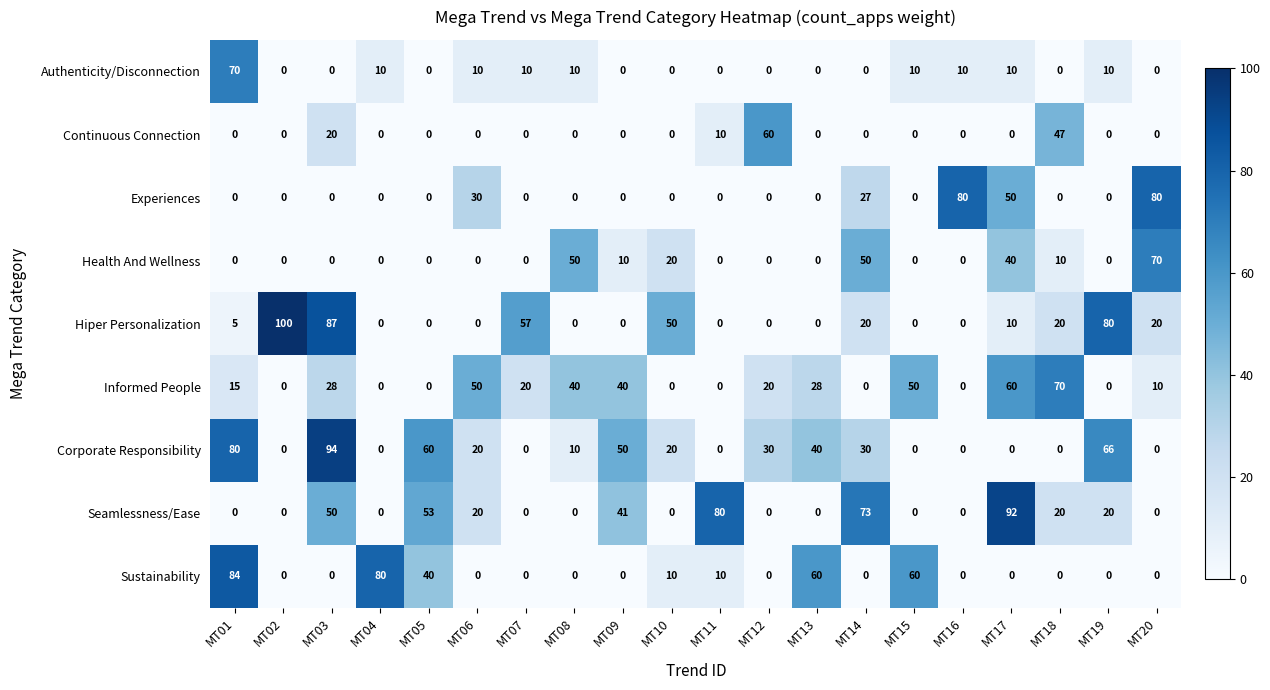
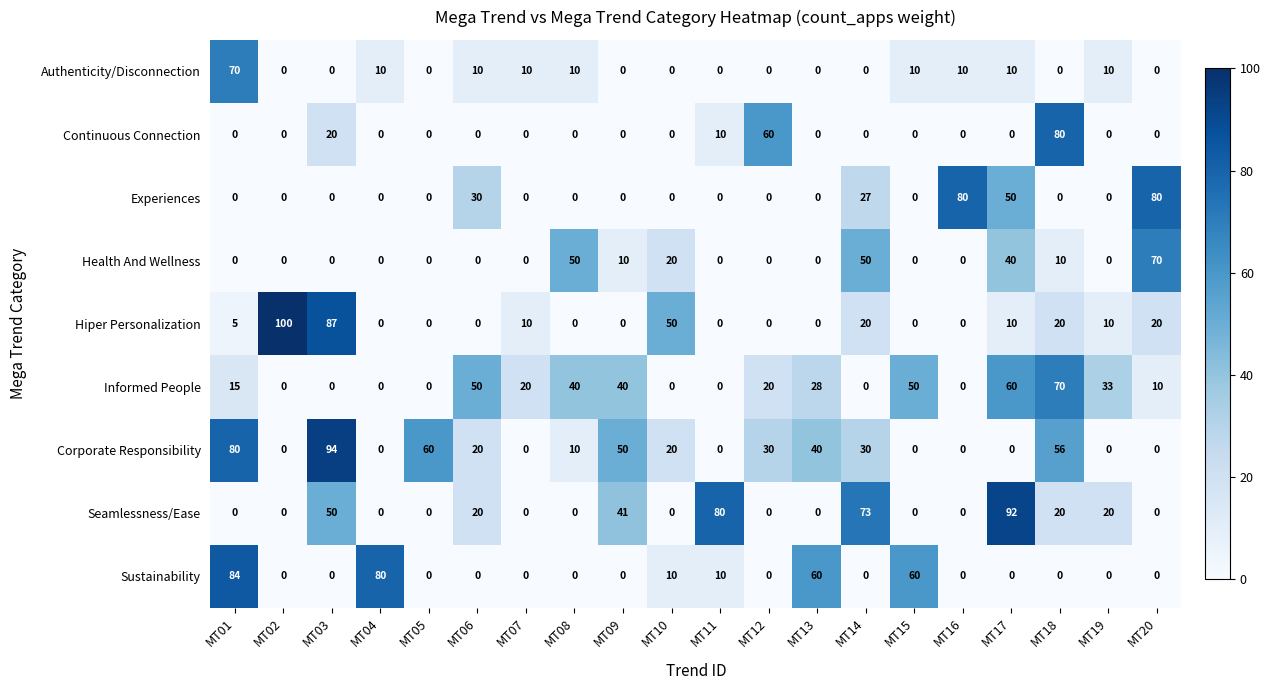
  {
    "Authenticity/Disconnection": {
      "MT01": 70,
      "MT02": 0,
      "MT03": 0,
      "MT04": 10,
      "MT05": 0,
      "MT06": 10,
      "MT07": 10,
      "MT08": 10,
      "MT09": 0,
      "MT10": 0,
      "MT11": 0,
      "MT12": 0,
      "MT13": 0,
      "MT14": 0,
      "MT15": 10,
      "MT16": 10,
      "MT17": 10,
      "MT18": 0,
      "MT19": 10,
      "MT20": 0
    },
    "Continuous Connection": {
      "MT01": 0,
      "MT02": 0,
      "MT03": 20,
      "MT04": 0,
      "MT05": 0,
      "MT06": 0,
      "MT07": 0,
      "MT08": 0,
      "MT09": 0,
      "MT10": 0,
      "MT11": 10,
      "MT12": 60,
      "MT13": 0,
      "MT14": 0,
      "MT15": 0,
      "MT16": 0,
      "MT17": 0,
-     "MT18": 47,
+     "MT18": 80,
      "MT19": 0,
      "MT20": 0
    },
    "Experiences": {
      "MT01": 0,
      "MT02": 0,
      "MT03": 0,
      "MT04": 0,
      "MT05": 0,
      "MT06": 30,
      "MT07": 0,
      "MT08": 0,
      "MT09": 0,
      "MT10": 0,
      "MT11": 0,
      "MT12": 0,
      "MT13": 0,
      "MT14": 27,
      "MT15": 0,
      "MT16": 80,
      "MT17": 50,
      "MT18": 0,
      "MT19": 0,
      "MT20": 80
    },
    "Health And Wellness": {
      "MT01": 0,
      "MT02": 0,
      "MT03": 0,
      "MT04": 0,
      "MT05": 0,
      "MT06": 0,
      "MT07": 0,
      "MT08": 50,
      "MT09": 10,
      "MT10": 20,
      "MT11": 0,
      "MT12": 0,
      "MT13": 0,
      "MT14": 50,
      "MT15": 0,
      "MT16": 0,
      "MT17": 40,
      "MT18": 10,
      "MT19": 0,
      "MT20": 70
    },
    "Hiper Personalization": {
      "MT01": 5,
      "MT02": 100,
      "MT03": 87,
      "MT04": 0,
      "MT05": 0,
      "MT06": 0,
-     "MT07": 57,
+     "MT07": 10,
      "MT08": 0,
      "MT09": 0,
      "MT10": 50,
      "MT11": 0,
      "MT12": 0,
      "MT13": 0,
      "MT14": 20,
      "MT15": 0,
      "MT16": 0,
      "MT17": 10,
      "MT18": 20,
-     "MT19": 80,
+     "MT19": 10,
      "MT20": 20
    },
    "Informed People": {
      "MT01": 15,
      "MT02": 0,
-     "MT03": 28,
+     "MT03": 0,
      "MT04": 0,
      "MT05": 0,
      "MT06": 50,
      "MT07": 20,
      "MT08": 40,
      "MT09": 40,
      "MT10": 0,
      "MT11": 0,
      "MT12": 20,
      "MT13": 28,
      "MT14": 0,
      "MT15": 50,
      "MT16": 0,
      "MT17": 60,
      "MT18": 70,
-     "MT19": 0,
+     "MT19": 33,
      "MT20": 10
    },
    "Corporate Responsibility": {
      "MT01": 80,
      "MT02": 0,
      "MT03": 94,
      "MT04": 0,
      "MT05": 60,
      "MT06": 20,
      "MT07": 0,
      "MT08": 10,
      "MT09": 50,
      "MT10": 20,
      "MT11": 0,
      "MT12": 30,
      "MT13": 40,
      "MT14": 30,
      "MT15": 0,
      "MT16": 0,
      "MT17": 0,
-     "MT18": 0,
-     "MT19": 66,
+     "MT18": 56,
+     "MT19": 0,
      "MT20": 0
    },
    "Seamlessness/Ease": {
      "MT01": 0,
      "MT02": 0,
      "MT03": 50,
      "MT04": 0,
-     "MT05": 53,
+     "MT05": 0,
      "MT06": 20,
      "MT07": 0,
      "MT08": 0,
      "MT09": 41,
      "MT10": 0,
      "MT11": 80,
      "MT12": 0,
      "MT13": 0,
      "MT14": 73,
      "MT15": 0,
      "MT16": 0,
      "MT17": 92,
      "MT18": 20,
      "MT19": 20,
      "MT20": 0
    },
    "Sustainability": {
      "MT01": 84,
      "MT02": 0,
      "MT03": 0,
      "MT04": 80,
-     "MT05": 40,
+     "MT05": 0,
      "MT06": 0,
      "MT07": 0,
      "MT08": 0,
      "MT09": 0,
      "MT10": 10,
      "MT11": 10,
      "MT12": 0,
      "MT13": 60,
      "MT14": 0,
      "MT15": 60,
      "MT16": 0,
      "MT17": 0,
      "MT18": 0,
      "MT19": 0,
      "MT20": 0
    }
  }
